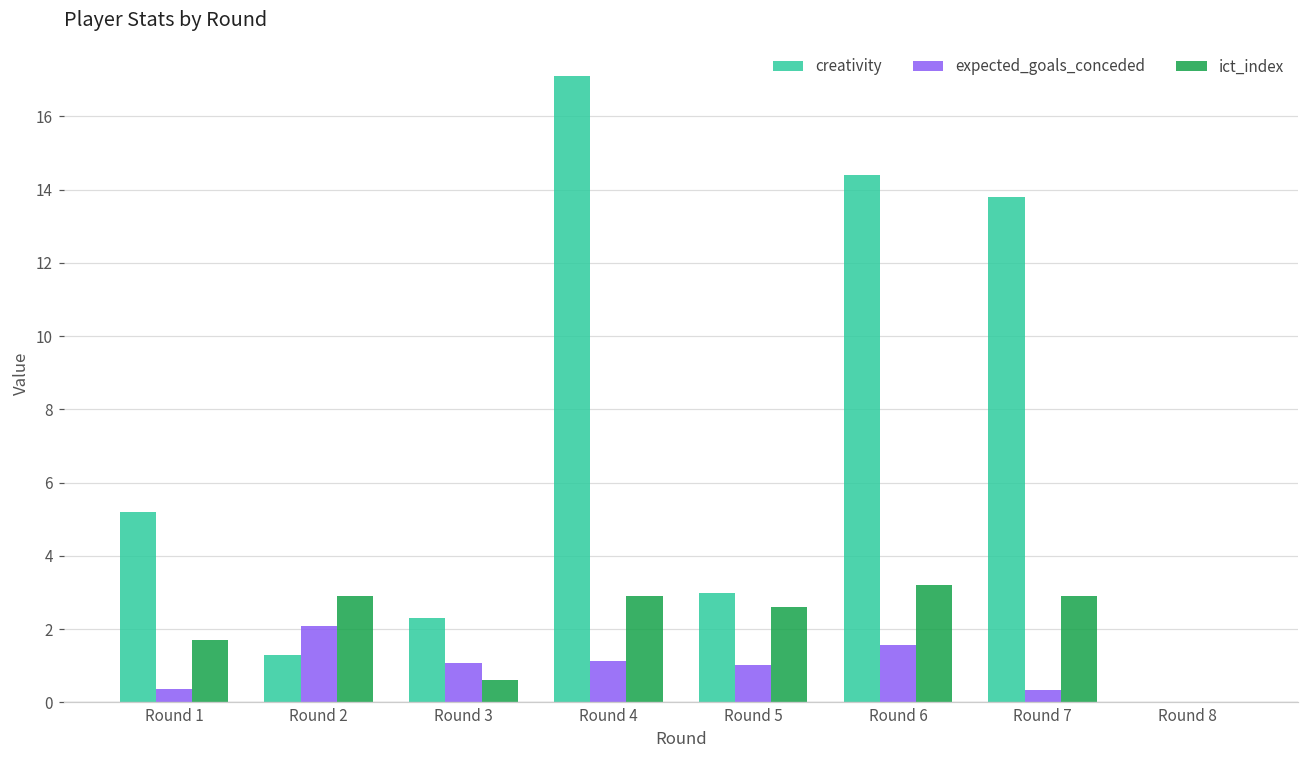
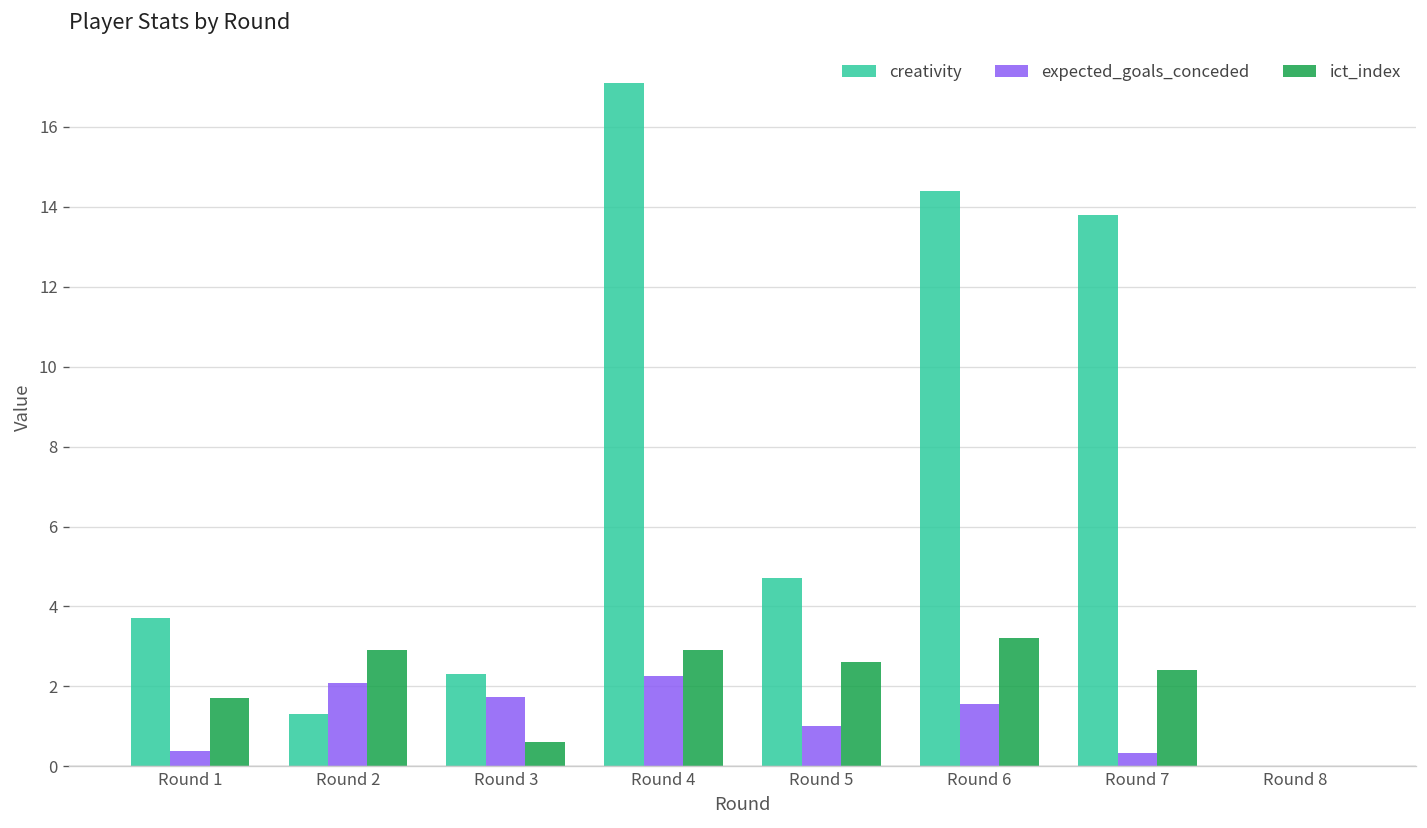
  {
    "creativity": {
-     "Round 1": 5.2,
+     "Round 1": 3.7,
      "Round 2": 1.3,
      "Round 3": 2.3,
      "Round 4": 17.1,
-     "Round 5": 3.0,
+     "Round 5": 4.7,
      "Round 6": 14.4,
      "Round 7": 13.8,
      "Round 8": 0.0
    },
    "expected_goals_conceded": {
      "Round 1": 0.4,
      "Round 2": 2.1,
-     "Round 3": 1.1,
-     "Round 4": 1.1,
+     "Round 3": 1.7,
+     "Round 4": 2.3,
      "Round 5": 1.0,
      "Round 6": 1.6,
      "Round 7": 0.3,
      "Round 8": 0.0
    },
    "ict_index": {
      "Round 1": 1.7,
      "Round 2": 2.9,
      "Round 3": 0.6,
      "Round 4": 2.9,
      "Round 5": 2.6,
      "Round 6": 3.2,
-     "Round 7": 2.9,
+     "Round 7": 2.4,
      "Round 8": 0.0
    }
  }
